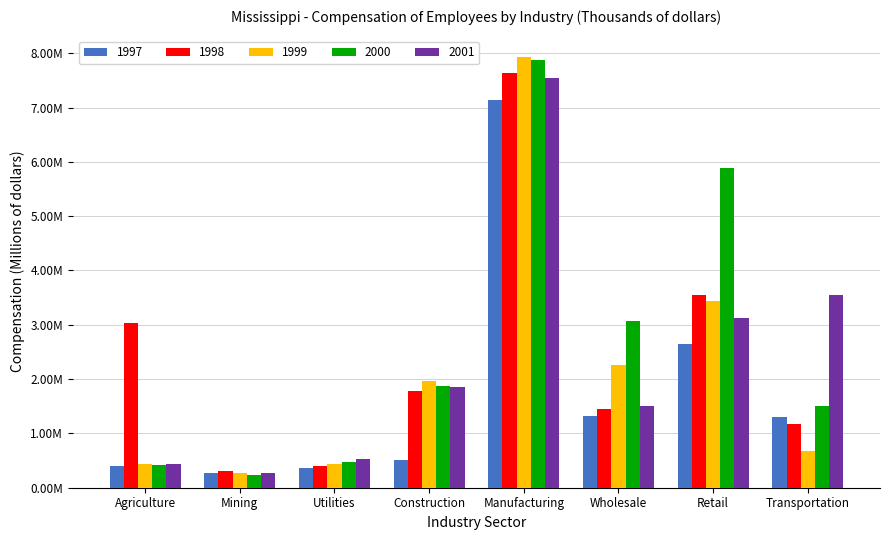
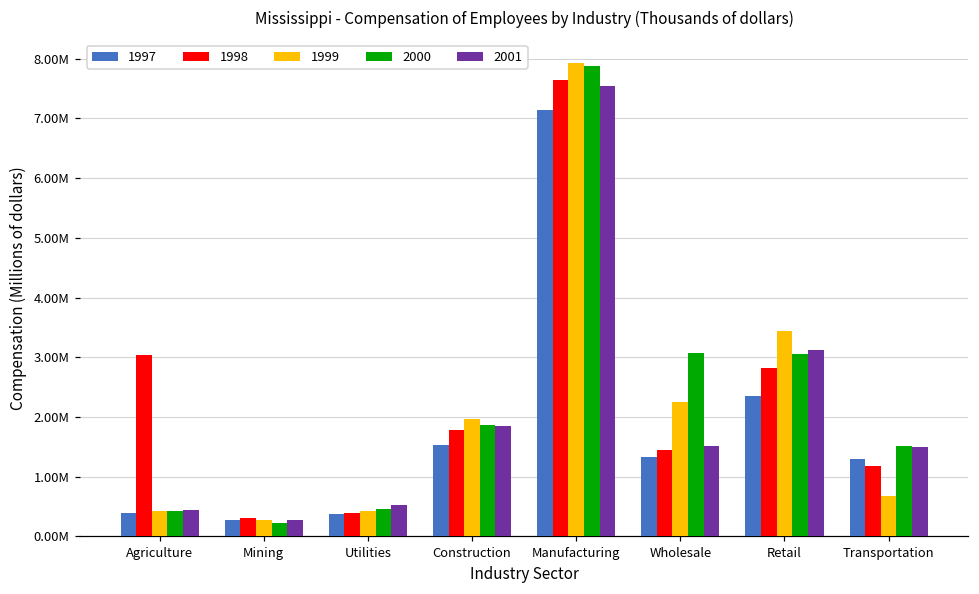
  {
    "1997": {
      "Agriculture": 400000,
      "Mining": 300000,
      "Utilities": 400000,
-     "Construction": 500000,
+     "Construction": 1500000,
      "Manufacturing": 7100000,
      "Wholesale": 1300000,
-     "Retail": 2600000,
+     "Retail": 2400000,
      "Transportation": 1300000
    },
    "1998": {
      "Agriculture": 3000000,
      "Mining": 300000,
      "Utilities": 400000,
      "Construction": 1800000,
      "Manufacturing": 7600000,
      "Wholesale": 1500000,
-     "Retail": 3500000,
+     "Retail": 2800000,
      "Transportation": 1200000
    },
    "1999": {
      "Agriculture": 400000,
      "Mining": 300000,
      "Utilities": 400000,
      "Construction": 2000000,
      "Manufacturing": 7900000,
      "Wholesale": 2300000,
      "Retail": 3400000,
      "Transportation": 700000
    },
    "2000": {
      "Agriculture": 400000,
      "Mining": 200000,
      "Utilities": 500000,
      "Construction": 1900000,
      "Manufacturing": 7900000,
      "Wholesale": 3100000,
-     "Retail": 5900000,
+     "Retail": 3100000,
      "Transportation": 1500000
    },
    "2001": {
      "Agriculture": 400000,
      "Mining": 300000,
      "Utilities": 500000,
      "Construction": 1800000,
      "Manufacturing": 7500000,
      "Wholesale": 1500000,
      "Retail": 3100000,
-     "Transportation": 3500000
+     "Transportation": 1500000
    }
  }
